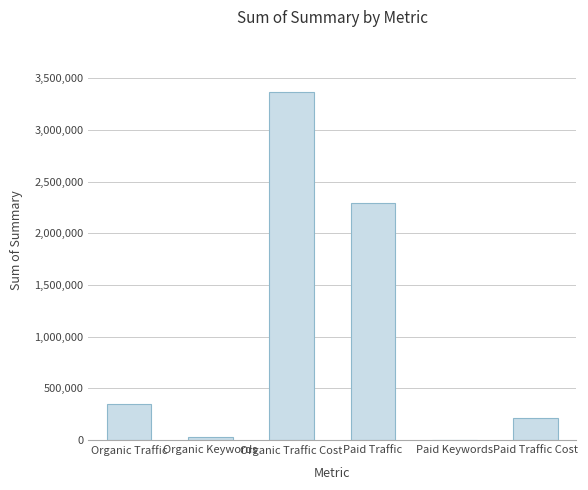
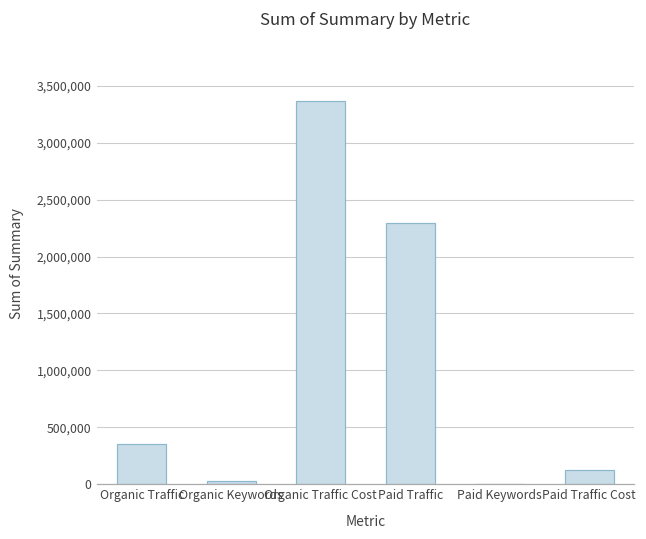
  {
    "Organic Traffic": "350,000",
    "Paid Traffic": "2,290,000",
-   "Paid Traffic Cost": "220,000"
+   "Paid Traffic Cost": "130,000"
  }
